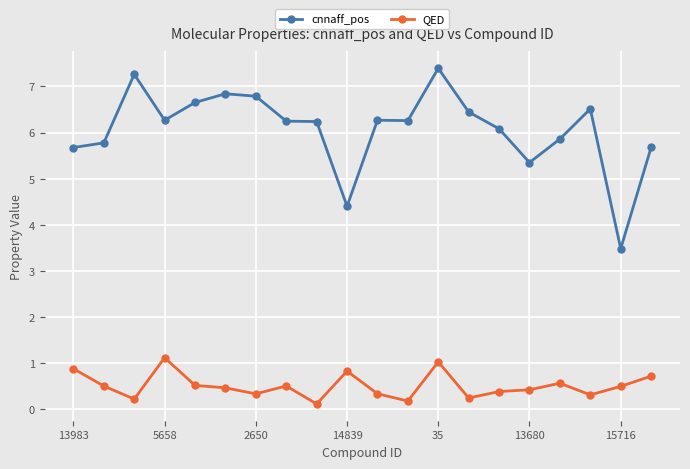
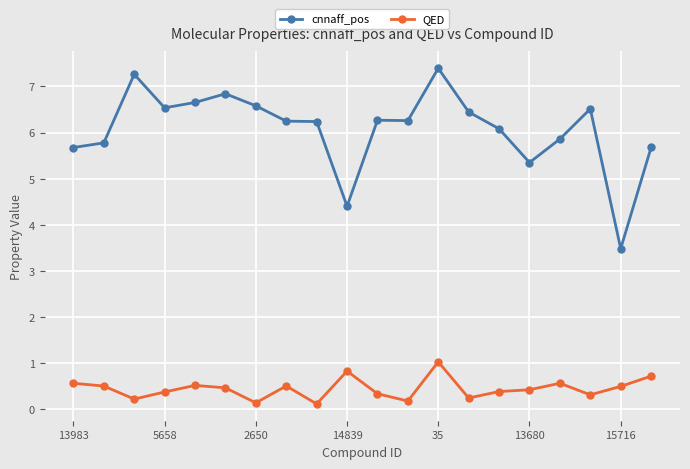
  {
    "cnnaff_pos": {
      "13983": 5.7,
-     "5658": 6.3,
-     "2650": 6.8,
+     "5658": 6.5,
+     "2650": 6.6,
      "14839": 4.4,
      "35": 7.4,
      "13680": 5.3,
      "15716": 3.5
    },
    "QED": {
-     "13983": 0.9,
-     "5658": 1.1,
-     "2650": 0.3,
+     "13983": 0.6,
+     "5658": 0.4,
+     "2650": 0.1,
      "14839": 0.8,
      "35": 1.0,
      "13680": 0.4,
      "15716": 0.5
    }
  }
